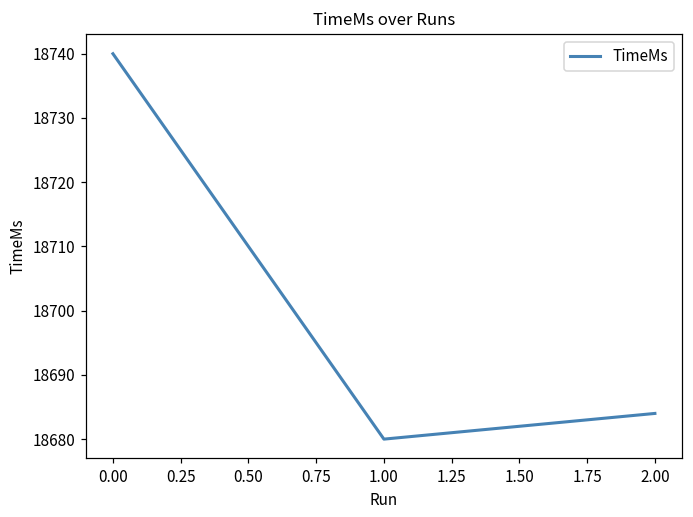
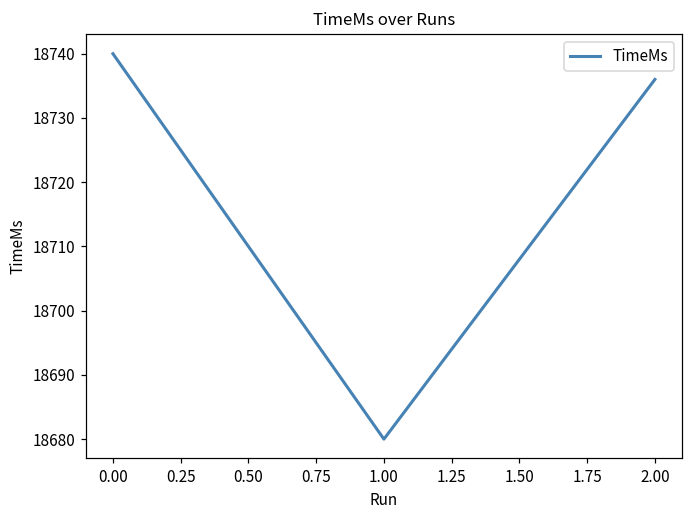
  {
    "0.00": 18740,
    "1.00": 18680,
-   "2.00": 18684
+   "2.00": 18736
  }
